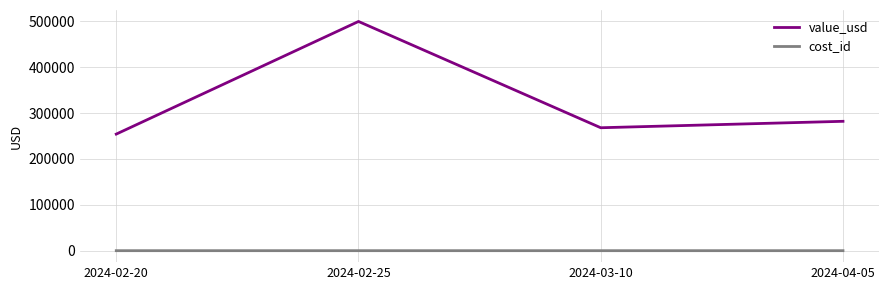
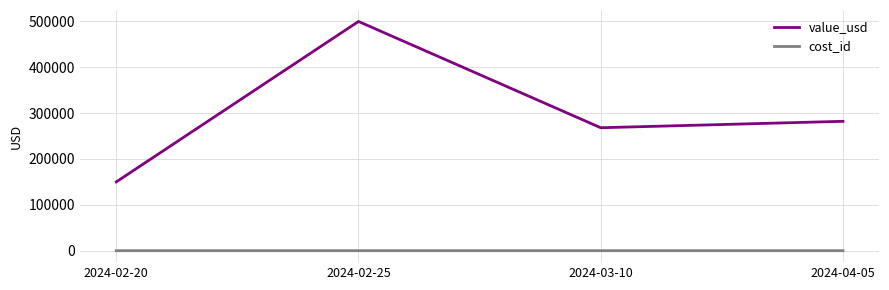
  {
    "value_usd": {
-     "2024-02-20": 250000,
+     "2024-02-20": 150000,
      "2024-02-25": 500000,
      "2024-03-10": 270000,
      "2024-04-05": 280000
    },
    "cost_id": {
      "2024-02-20": 0,
      "2024-02-25": 0,
      "2024-03-10": 0,
      "2024-04-05": 0
    }
  }
